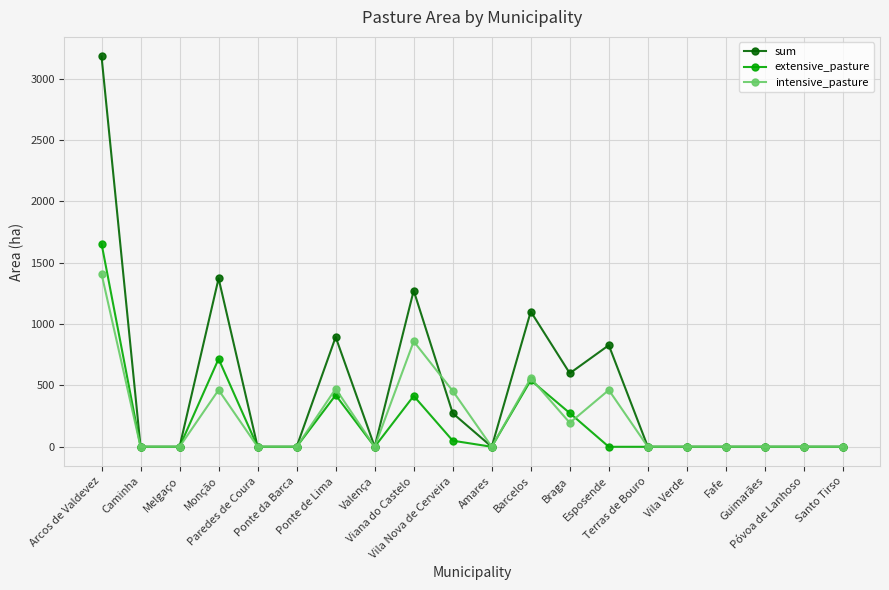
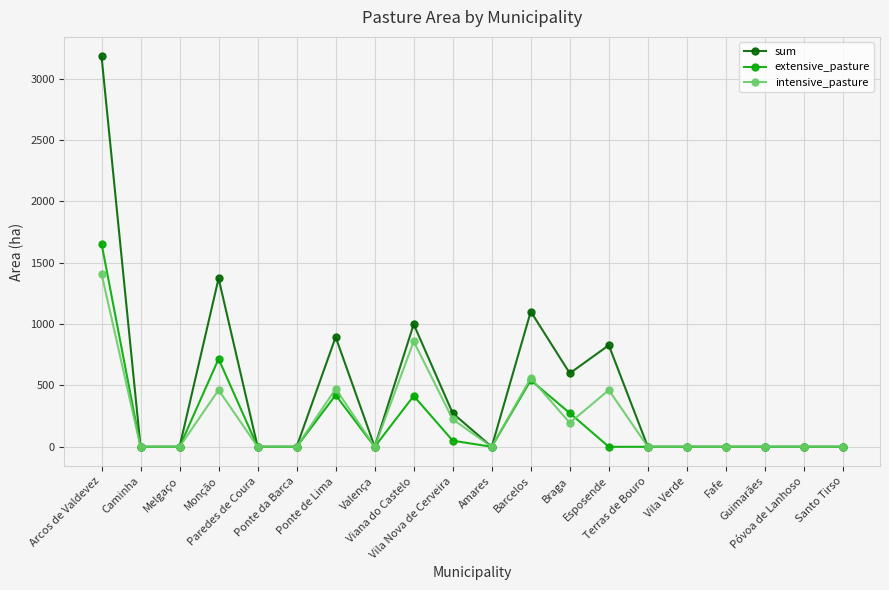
  {
    "sum": {
      "Arcos de Valdevez": 3180,
      "Monção": 1370,
      "Ponte de Lima": 890,
-     "Viana do Castelo": 1270,
+     "Viana do Castelo": 1000,
      "Vila Nova de Cerveira": 270,
      "Barcelos": 1100,
      "Braga": 600,
      "Esposende": 830
    },
    "extensive_pasture": {
      "Arcos de Valdevez": 1660,
      "Monção": 720,
      "Ponte de Lima": 420,
      "Viana do Castelo": 410,
      "Vila Nova de Cerveira": 50,
      "Braga": 270,
      "Esposende": 0
    },
    "intensive_pasture": {
      "Arcos de Valdevez": 1410,
      "Monção": 460,
      "Ponte de Lima": 470,
      "Viana do Castelo": 860,
-     "Vila Nova de Cerveira": 460,
+     "Vila Nova de Cerveira": 220,
      "Braga": 200,
      "Esposende": 460
    }
  }
